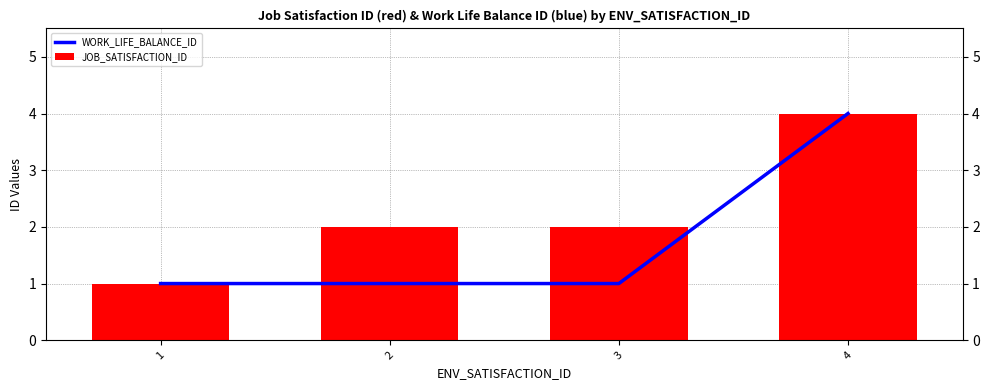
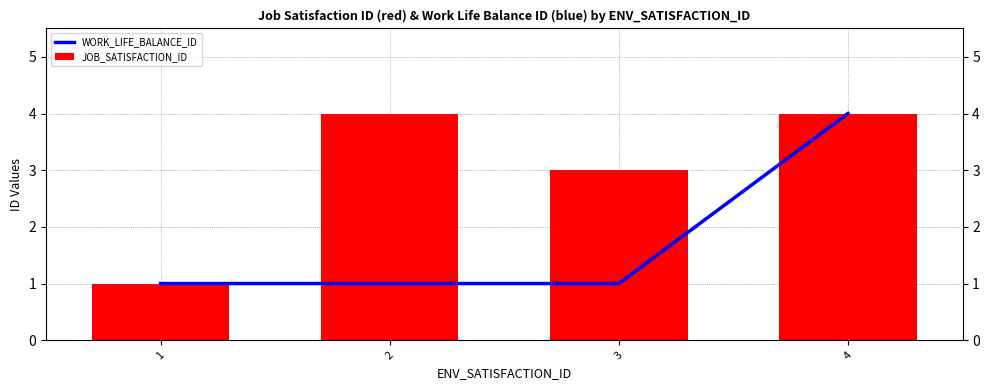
  {
    "WORK_LIFE_BALANCE_ID": {
      "1": 1,
      "2": 1,
      "3": 1,
      "4": 4
    },
    "JOB_SATISFACTION_ID": {
      "1": 1,
-     "2": 2,
-     "3": 2,
+     "2": 4,
+     "3": 3,
      "4": 4
    }
  }
